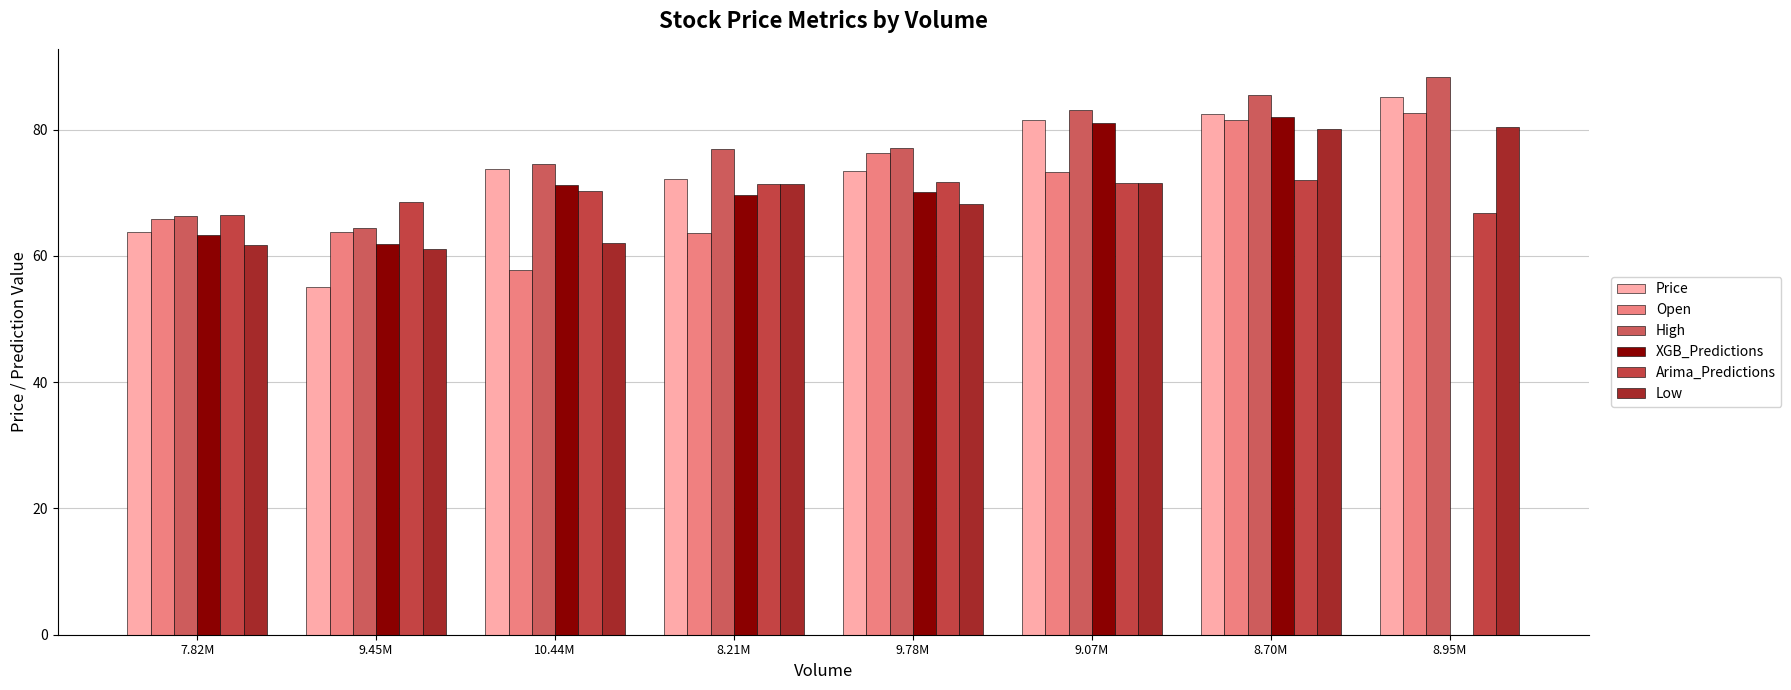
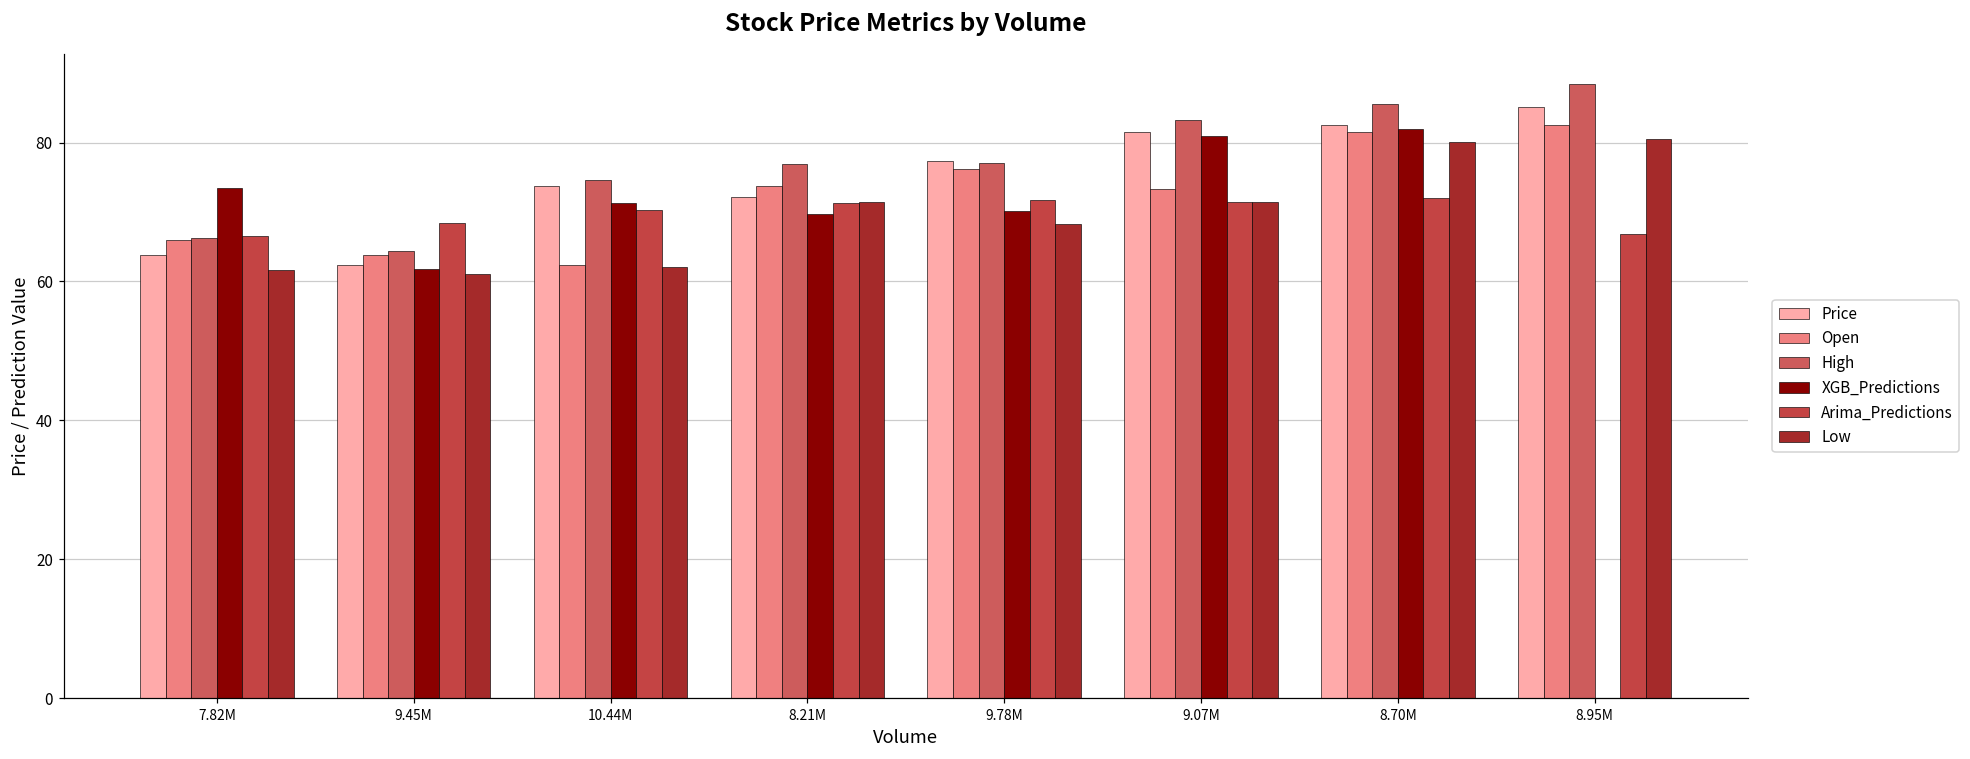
  {
    "Price": {
      "7.82M": 64,
-     "9.45M": 55,
+     "9.45M": 62,
      "10.44M": 74,
      "8.21M": 72,
-     "9.78M": 73,
+     "9.78M": 77,
      "9.07M": 82,
      "8.70M": 83,
      "8.95M": 85
    },
    "Open": {
      "7.82M": 66,
      "9.45M": 64,
-     "10.44M": 58,
-     "8.21M": 64,
+     "10.44M": 62,
+     "8.21M": 74,
      "9.78M": 76,
      "9.07M": 73,
      "8.70M": 82,
      "8.95M": 83
    },
    "XGB_Predictions": {
-     "7.82M": 63,
+     "7.82M": 73,
      "9.45M": 62,
      "10.44M": 71,
      "8.21M": 70,
      "9.78M": 70,
      "9.07M": 81,
      "8.70M": 82,
      "8.95M": 0
    }
  }
